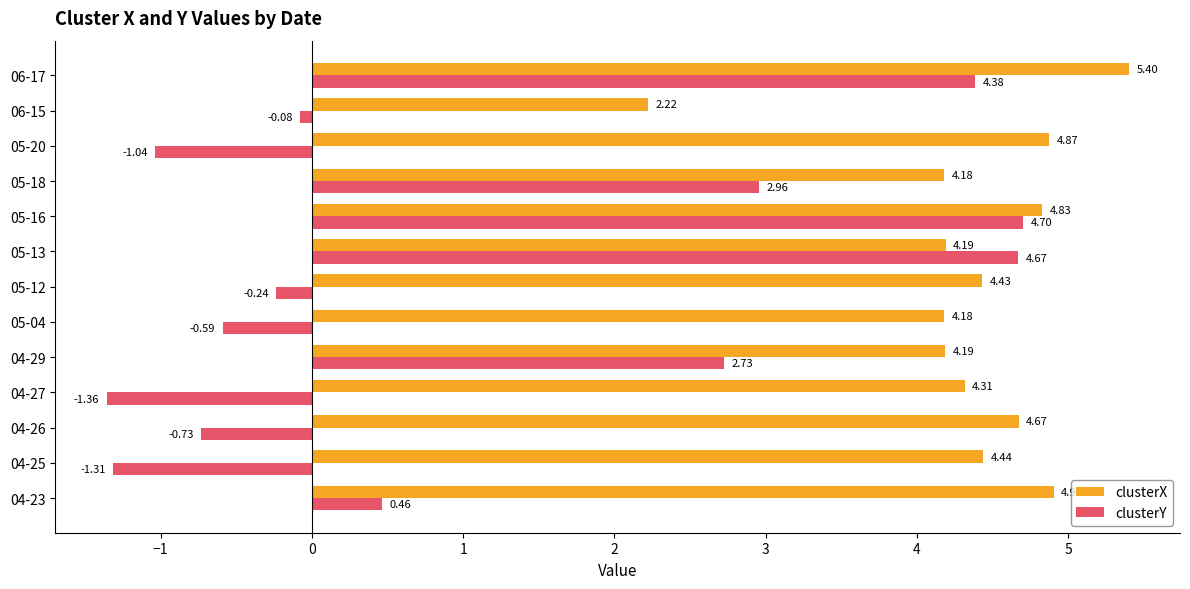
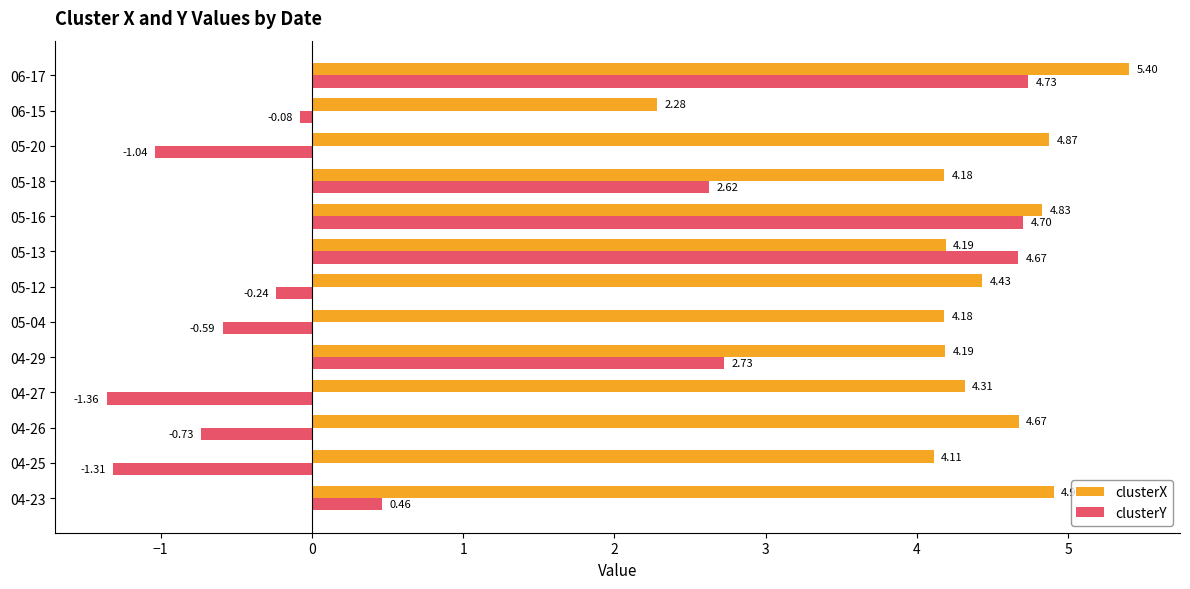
  {
    "clusterX": {
      "06-17": 5.40,
-     "06-15": 2.22,
+     "06-15": 2.28,
      "05-20": 4.87,
      "05-18": 4.18,
      "05-16": 4.83,
      "05-13": 4.19,
      "05-12": 4.43,
      "05-04": 4.18,
      "04-29": 4.19,
      "04-27": 4.31,
      "04-26": 4.67,
-     "04-25": 4.44
+     "04-25": 4.11
    },
    "clusterY": {
-     "06-17": 4.38,
+     "06-17": 4.73,
      "06-15": -0.08,
      "05-20": -1.04,
-     "05-18": 2.96,
+     "05-18": 2.62,
      "05-16": 4.70,
      "05-13": 4.67,
      "05-12": -0.24,
      "05-04": -0.59,
      "04-29": 2.73,
      "04-27": -1.36,
      "04-26": -0.73,
      "04-25": -1.31,
      "04-23": 0.46
    }
  }
